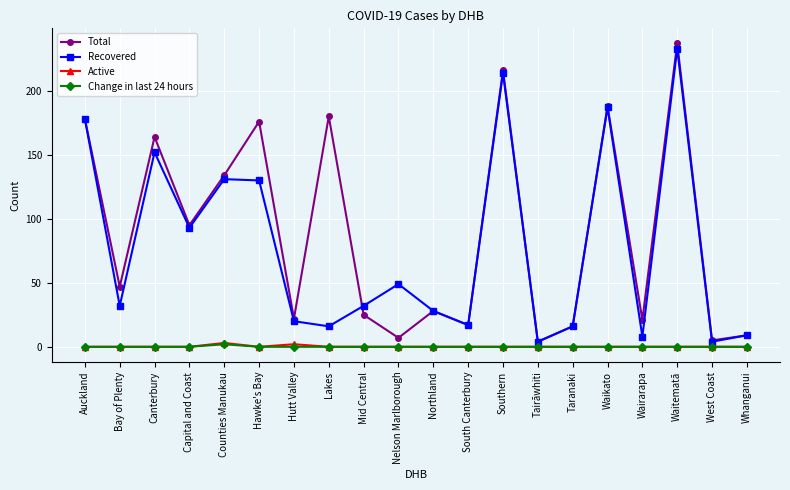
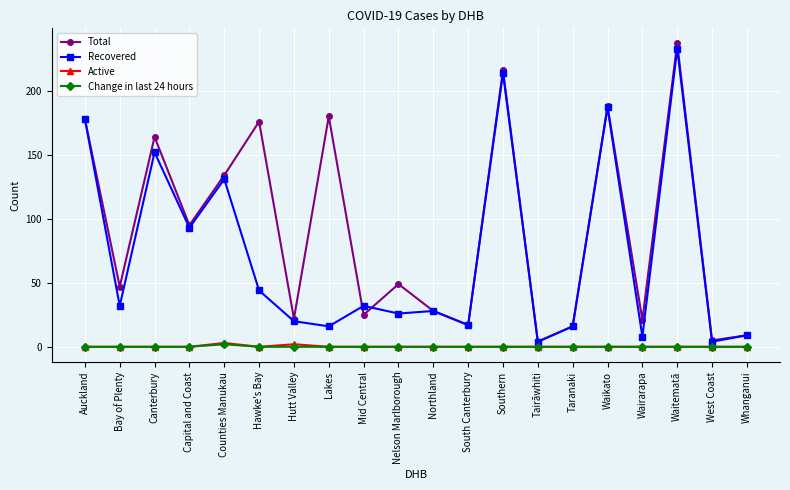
  {
    "Total": {
      "Bay of Plenty": 47,
      "Canterbury": 164,
      "Capital and Coast": 95,
      "Counties Manukau": 134,
      "Hawke's Bay": 176,
      "Lakes": 180,
      "Mid Central": 25,
-     "Nelson Marlborough": 7,
+     "Nelson Marlborough": 49,
      "Wairarapa": 21,
      "Waitematā": 237
    },
    "Recovered": {
      "Bay of Plenty": 32,
      "Canterbury": 152,
      "Capital and Coast": 93,
      "Counties Manukau": 131,
-     "Hawke's Bay": 130,
+     "Hawke's Bay": 44,
      "Lakes": 16,
      "Mid Central": 32,
-     "Nelson Marlborough": 49,
+     "Nelson Marlborough": 26,
      "Wairarapa": 8,
      "Waitematā": 233
    },
    "Active": {
      "Hutt Valley": 2
    },
    "Change in last 24 hours": {
      "Hutt Valley": 0
    }
  }
